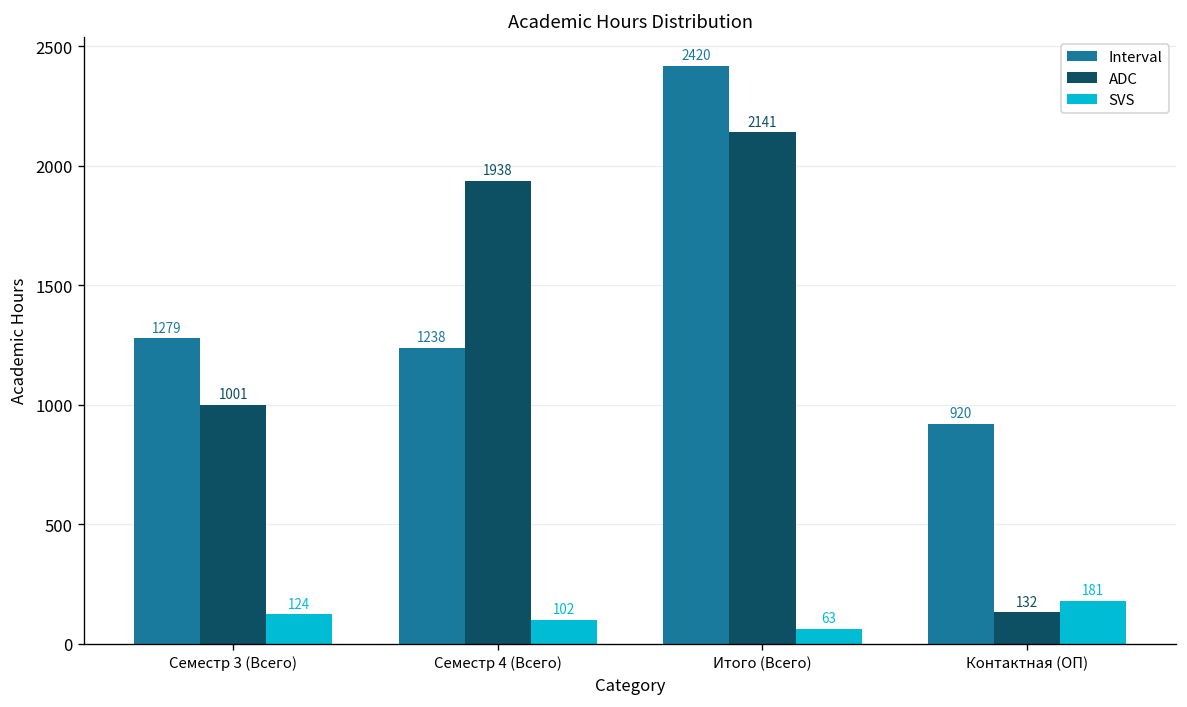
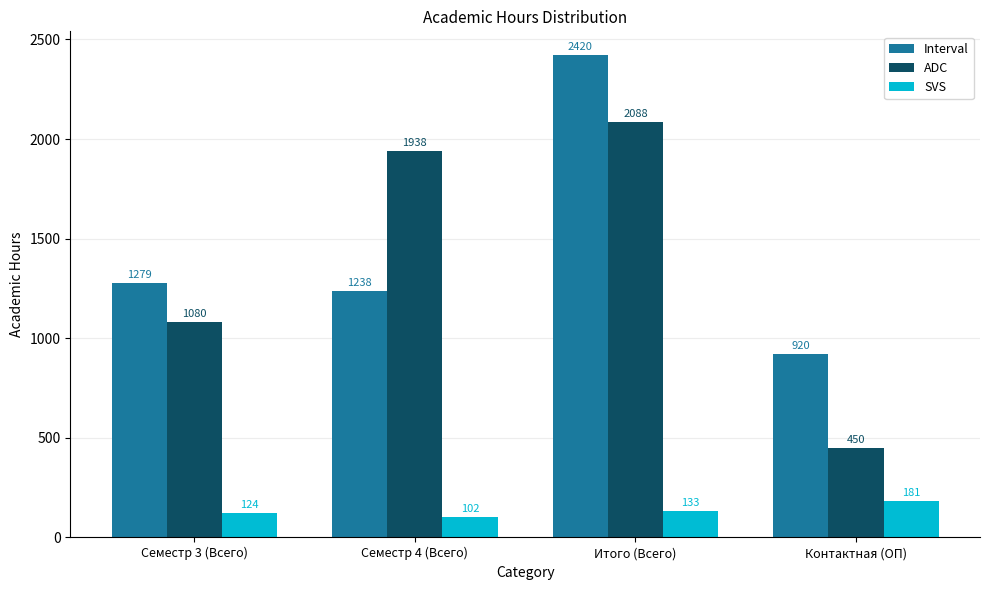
  {
    "Interval": {
      "Семестр 3 (Всего)": 1279,
      "Семестр 4 (Всего)": 1238,
      "Итого (Всего)": 2420,
      "Контактная (ОП)": 920
    },
    "ADC": {
-     "Семестр 3 (Всего)": 1001,
+     "Семестр 3 (Всего)": 1080,
      "Семестр 4 (Всего)": 1938,
-     "Итого (Всего)": 2141,
-     "Контактная (ОП)": 132
+     "Итого (Всего)": 2088,
+     "Контактная (ОП)": 450
    },
    "SVS": {
      "Семестр 3 (Всего)": 124,
      "Семестр 4 (Всего)": 102,
-     "Итого (Всего)": 63,
+     "Итого (Всего)": 133,
      "Контактная (ОП)": 181
    }
  }
